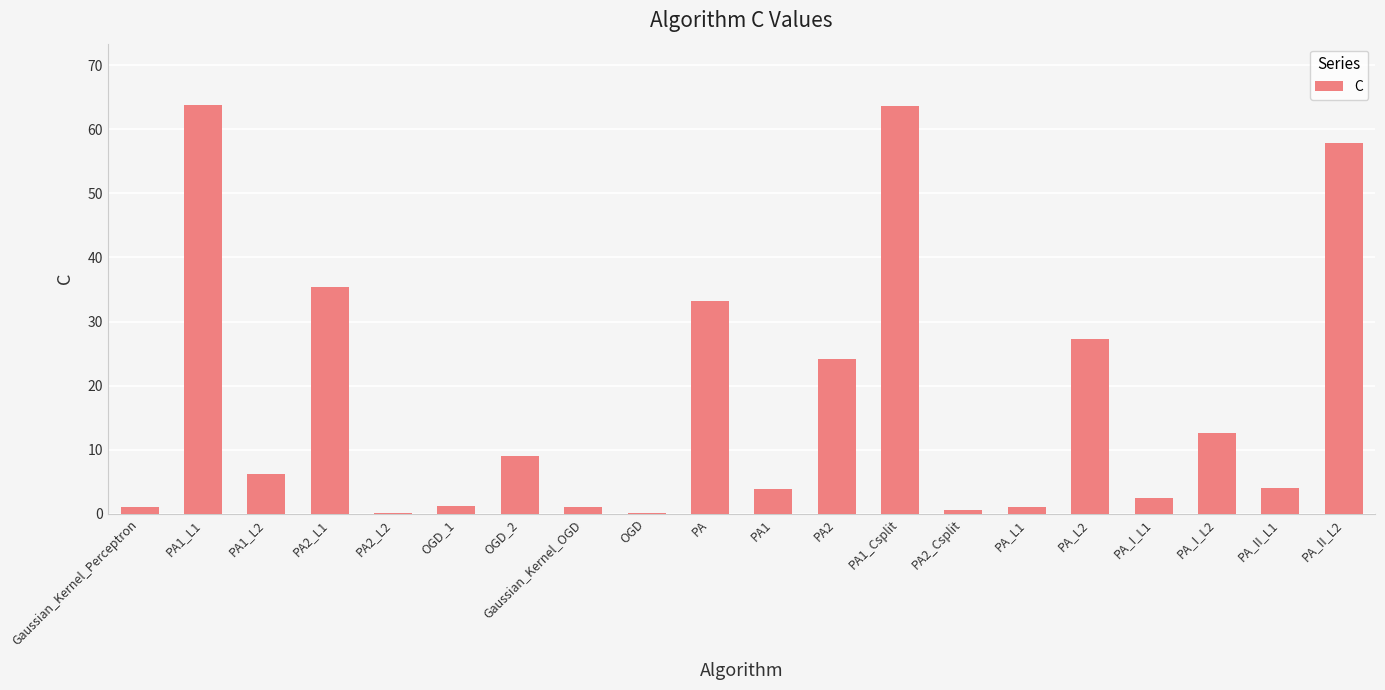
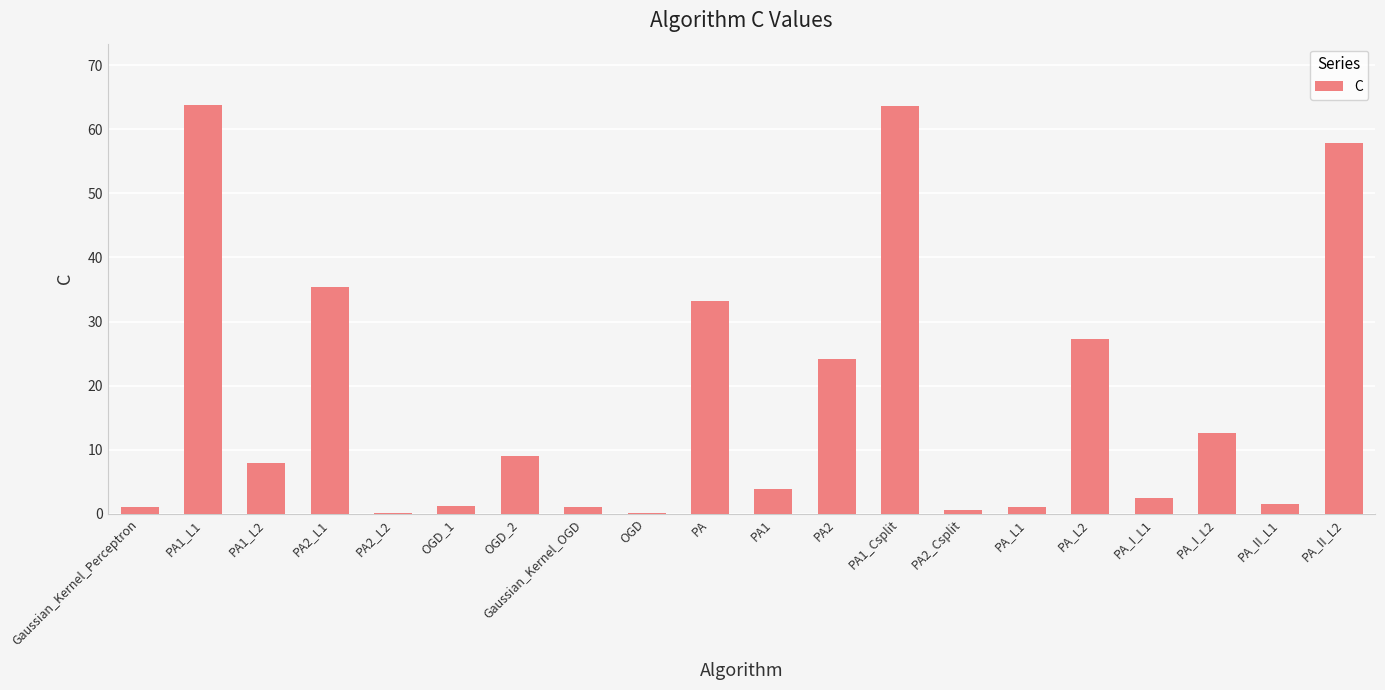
  {
    "Gaussian_Kernel_Perceptron": 1,
    "PA1_L1": 64,
-   "PA1_L2": 6,
+   "PA1_L2": 8,
    "PA2_L1": 35,
    "OGD_1": 1,
    "OGD_2": 9,
    "Gaussian_Kernel_OGD": 1,
    "PA": 33,
    "PA1": 4,
    "PA2": 24,
    "PA1_Csplit": 64,
    "PA2_Csplit": 1,
    "PA_L1": 1,
    "PA_L2": 27,
    "PA_I_L1": 2,
    "PA_I_L2": 13,
-   "PA_II_L1": 4,
+   "PA_II_L1": 1,
    "PA_II_L2": 58
  }
